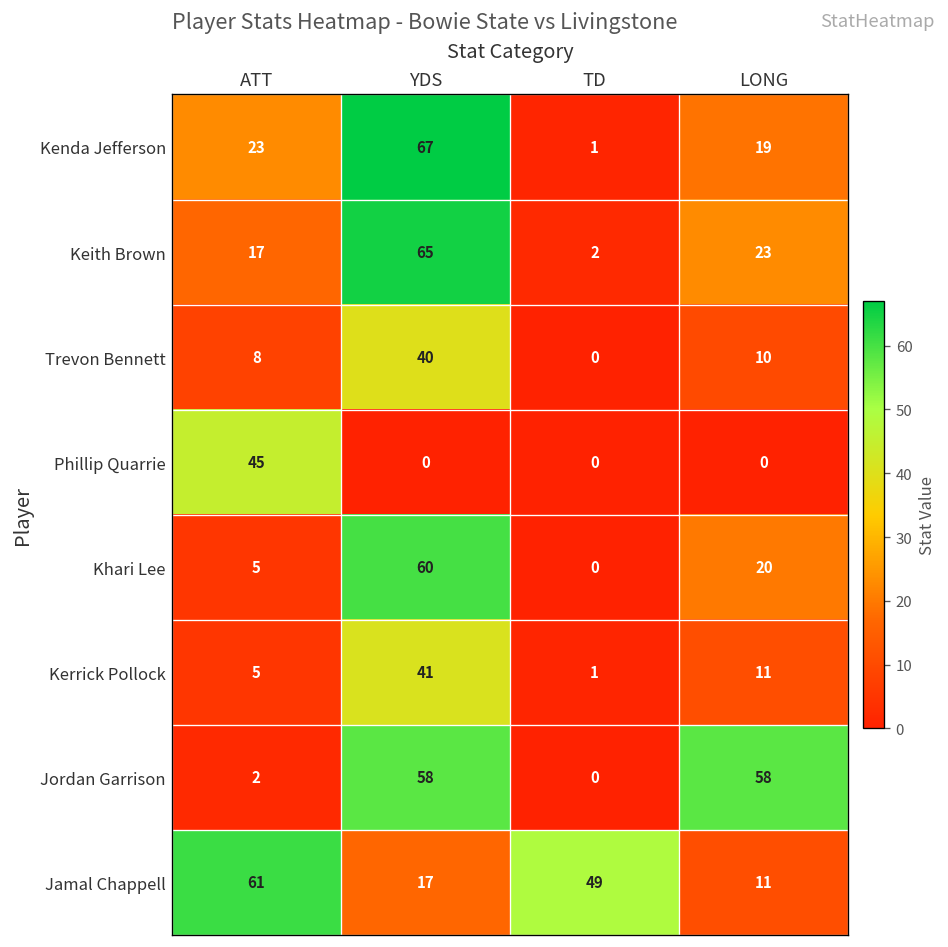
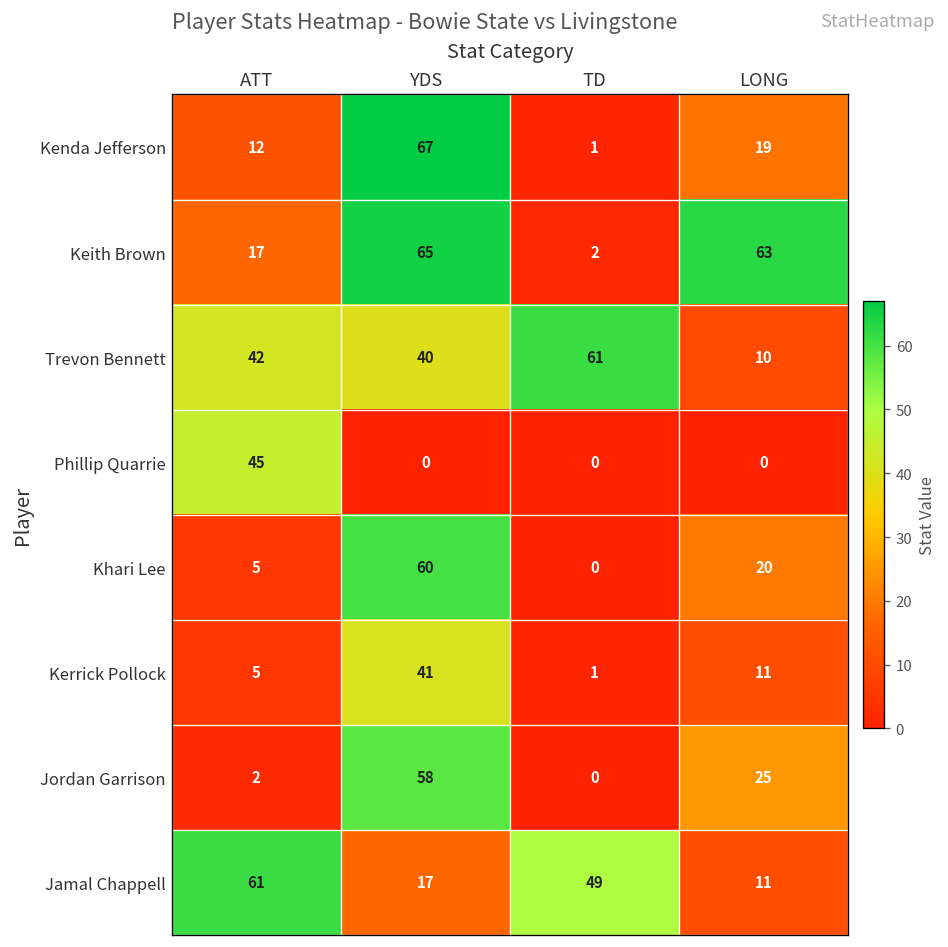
  {
    "Kenda Jefferson": {
-     "ATT": 23,
+     "ATT": 12,
      "YDS": 67,
      "TD": 1,
      "LONG": 19
    },
    "Keith Brown": {
      "ATT": 17,
      "YDS": 65,
      "TD": 2,
-     "LONG": 23
+     "LONG": 63
    },
    "Trevon Bennett": {
-     "ATT": 8,
+     "ATT": 42,
      "YDS": 40,
-     "TD": 0,
+     "TD": 61,
      "LONG": 10
    },
    "Phillip Quarrie": {
      "ATT": 45,
      "YDS": 0,
      "TD": 0,
      "LONG": 0
    },
    "Khari Lee": {
      "ATT": 5,
      "YDS": 60,
      "TD": 0,
      "LONG": 20
    },
    "Kerrick Pollock": {
      "ATT": 5,
      "YDS": 41,
      "TD": 1,
      "LONG": 11
    },
    "Jordan Garrison": {
      "ATT": 2,
      "YDS": 58,
      "TD": 0,
-     "LONG": 58
+     "LONG": 25
    },
    "Jamal Chappell": {
      "ATT": 61,
      "YDS": 17,
      "TD": 49,
      "LONG": 11
    }
  }
